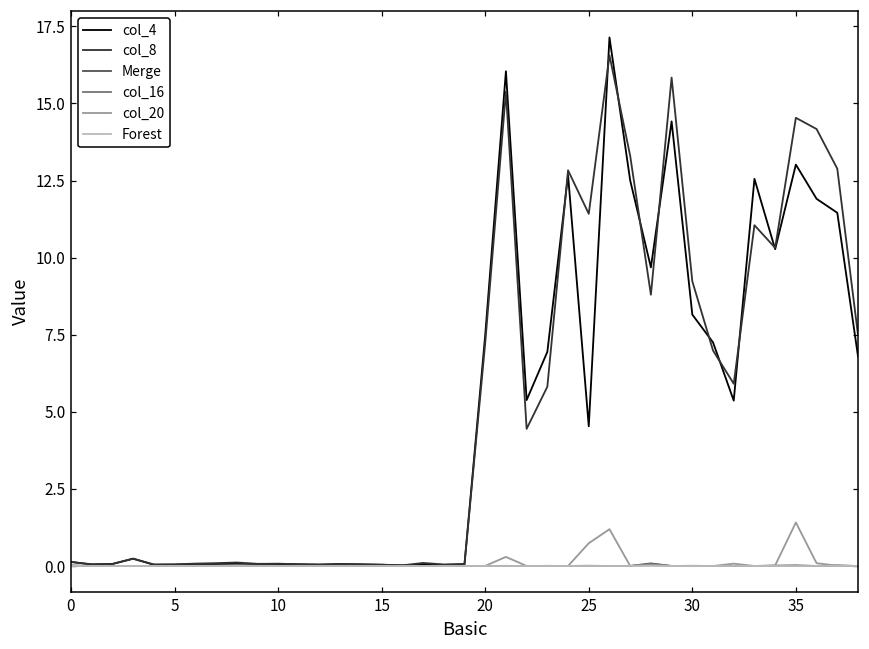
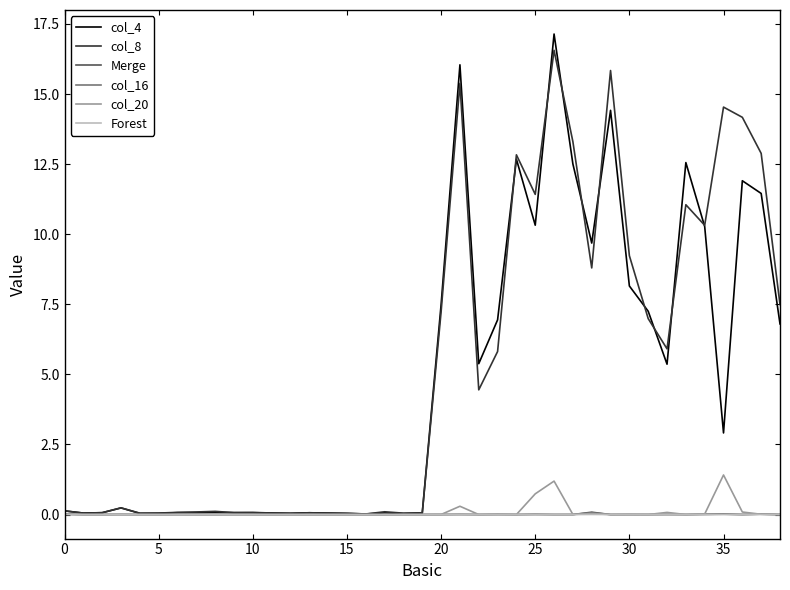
  {
    "col_4": {
      "20": 7.5,
-     "25": 4.5,
+     "25": 10.3,
      "30": 8.2,
-     "35": 13.0
+     "35": 2.9
    }
  }
